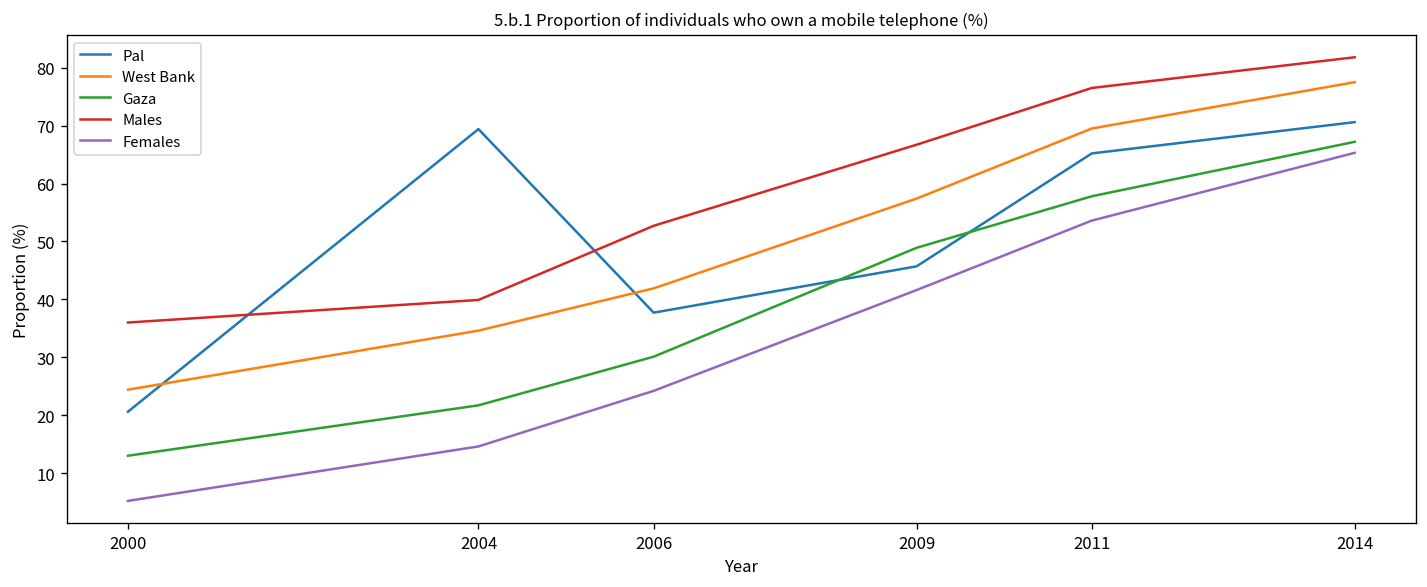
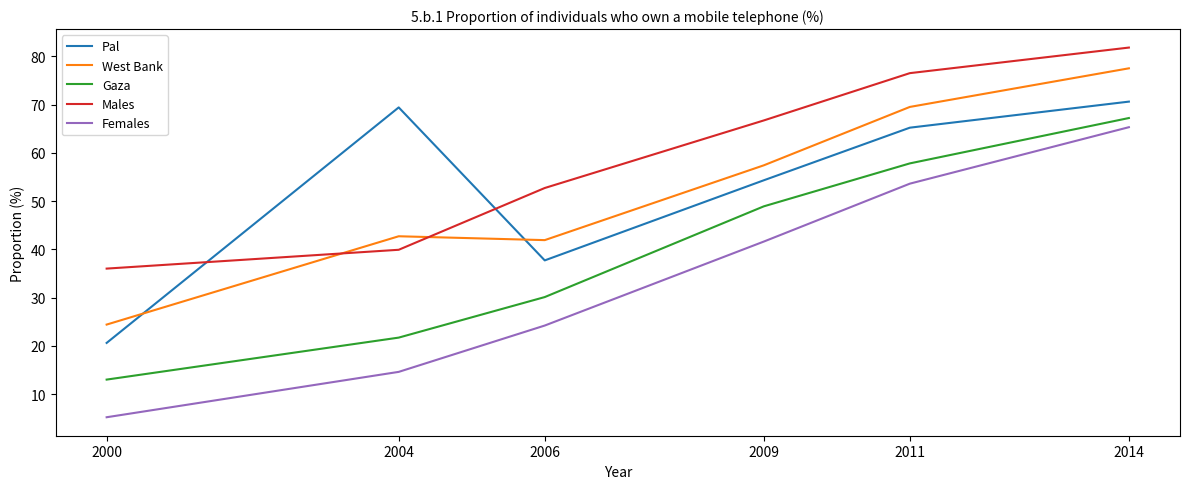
  {
    "Pal": {
      "2000": 21,
      "2004": 69,
      "2006": 38,
-     "2009": 46,
+     "2009": 54,
      "2011": 65,
      "2014": 71
    },
    "West Bank": {
      "2000": 24,
-     "2004": 35,
+     "2004": 43,
      "2006": 42,
      "2009": 57,
      "2011": 70,
      "2014": 78
    },
    "Gaza": {
      "2000": 13,
      "2004": 22,
      "2006": 30,
      "2009": 49,
      "2011": 58,
      "2014": 67
    },
    "Males": {
      "2000": 36,
      "2004": 40,
      "2006": 53,
      "2009": 67,
      "2011": 77,
      "2014": 82
    },
    "Females": {
      "2000": 5,
      "2004": 15,
      "2006": 24,
      "2009": 42,
      "2011": 54,
      "2014": 65
    }
  }
